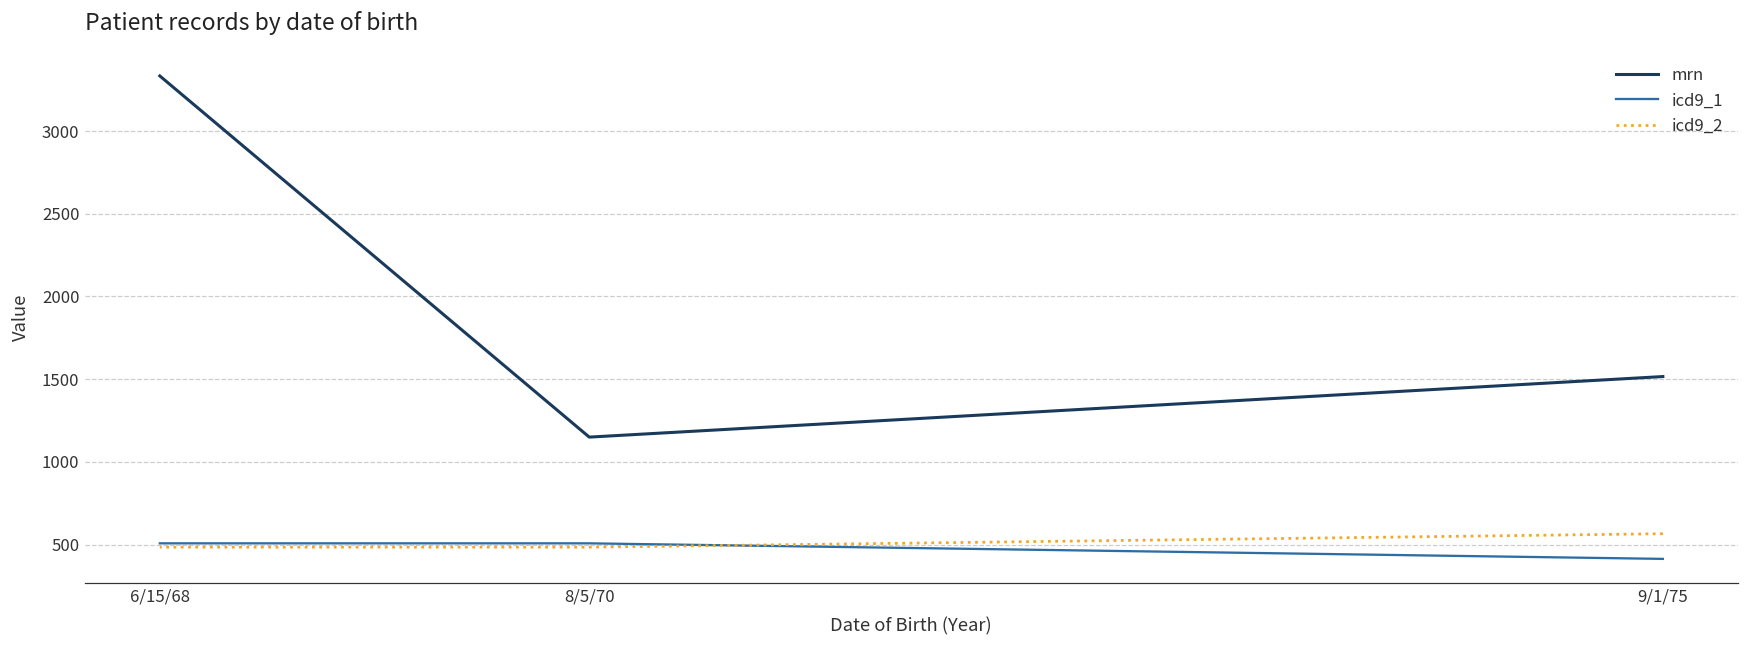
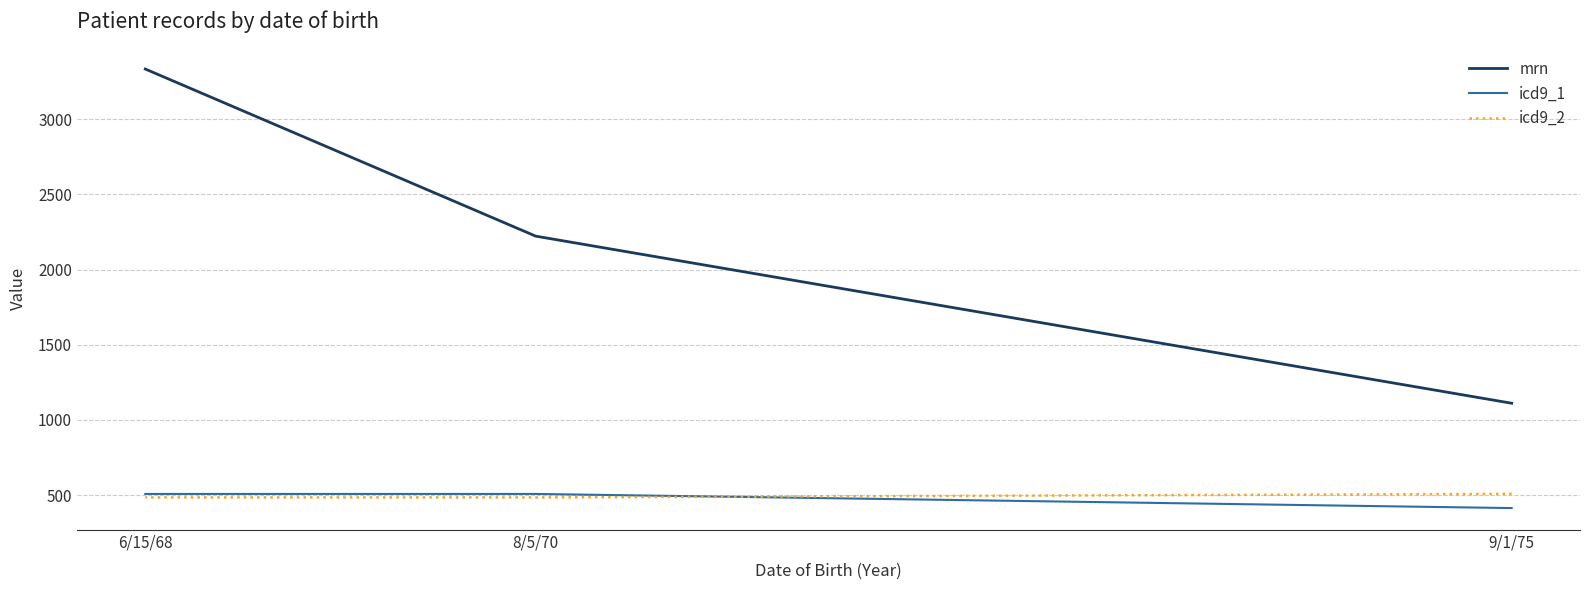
  {
    "mrn": {
      "6/15/68": 3330,
-     "8/5/70": 1150,
-     "9/1/75": 1520
+     "8/5/70": 2220,
+     "9/1/75": 1110
    },
    "icd9_1": {
      "6/15/68": 510,
      "8/5/70": 510,
      "9/1/75": 410
    },
    "icd9_2": {
      "6/15/68": 490,
      "8/5/70": 490,
-     "9/1/75": 570
+     "9/1/75": 510
    }
  }
